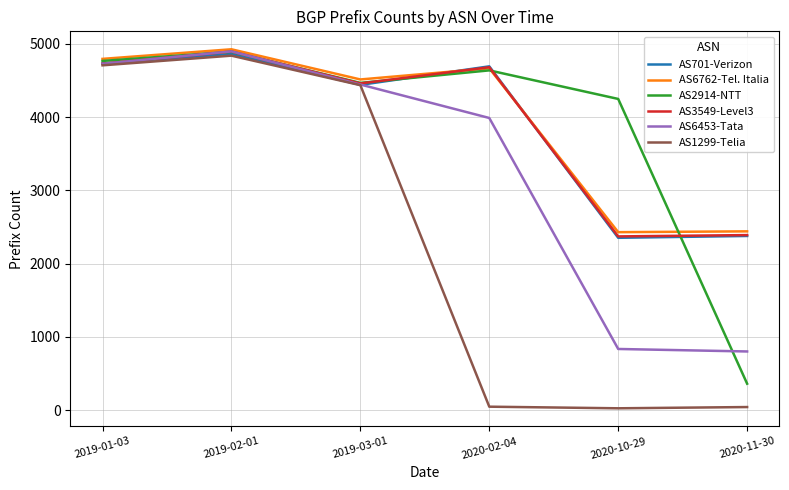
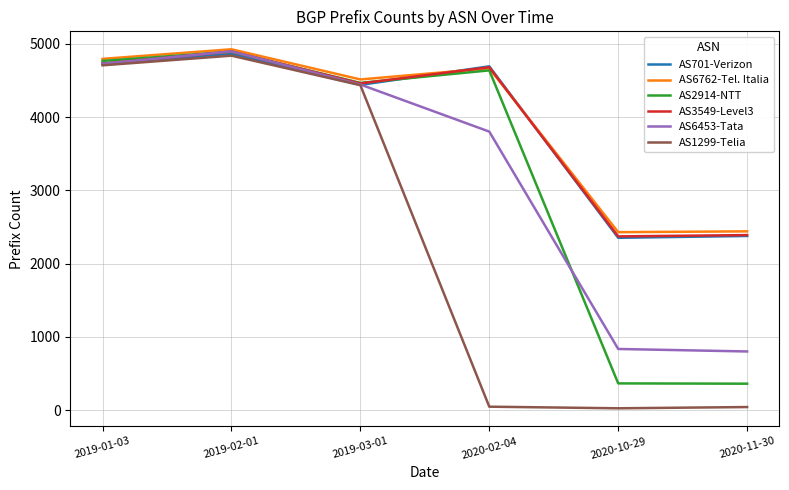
  {
    "AS6762-Tel. Italia": {
      "2019-03-01": 4500,
      "2020-10-29": 2400,
      "2020-11-30": 2400
    },
    "AS2914-NTT": {
-     "2020-10-29": 4200,
+     "2020-10-29": 400,
      "2020-11-30": 400
    },
    "AS6453-Tata": {
-     "2020-02-04": 4000,
+     "2020-02-04": 3800,
      "2020-10-29": 800,
      "2020-11-30": 800
    },
    "AS1299-Telia": {
      "2020-02-04": 0,
      "2020-10-29": 0,
      "2020-11-30": 0
    }
  }
